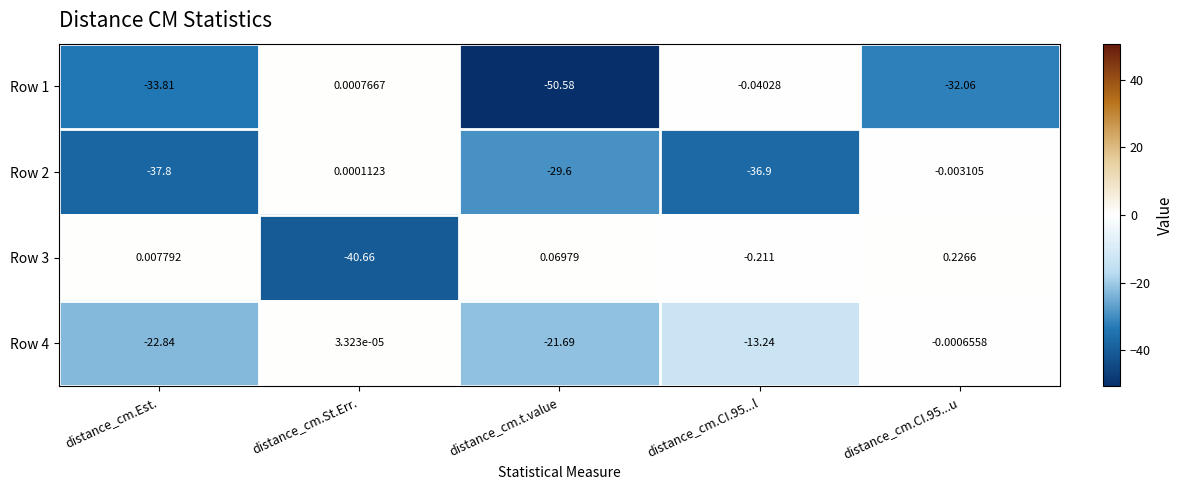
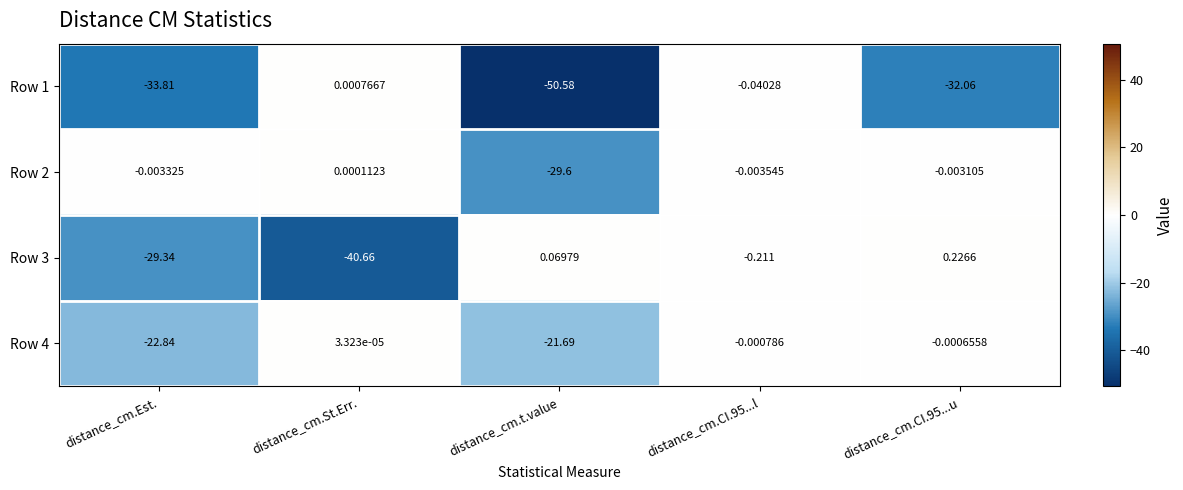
  {
    "Row 1": {
      "distance_cm.Est.": "-33.81",
      "distance_cm.St.Err.": "0.0007667",
      "distance_cm.t.value": "-50.58",
      "distance_cm.CI.95...l": "-0.04028",
      "distance_cm.CI.95...u": "-32.06"
    },
    "Row 2": {
-     "distance_cm.Est.": "-37.8",
+     "distance_cm.Est.": "-0.003325",
      "distance_cm.St.Err.": "0.0001123",
      "distance_cm.t.value": "-29.6",
-     "distance_cm.CI.95...l": "-36.9",
+     "distance_cm.CI.95...l": "-0.003545",
      "distance_cm.CI.95...u": "-0.003105"
    },
    "Row 3": {
-     "distance_cm.Est.": "0.007792",
+     "distance_cm.Est.": "-29.34",
      "distance_cm.St.Err.": "-40.66",
      "distance_cm.t.value": "0.06979",
      "distance_cm.CI.95...l": "-0.211",
      "distance_cm.CI.95...u": "0.2266"
    },
    "Row 4": {
      "distance_cm.Est.": "-22.84",
      "distance_cm.St.Err.": "3.323e-05",
      "distance_cm.t.value": "-21.69",
-     "distance_cm.CI.95...l": "-13.24",
+     "distance_cm.CI.95...l": "-0.000786",
      "distance_cm.CI.95...u": "-0.0006558"
    }
  }
